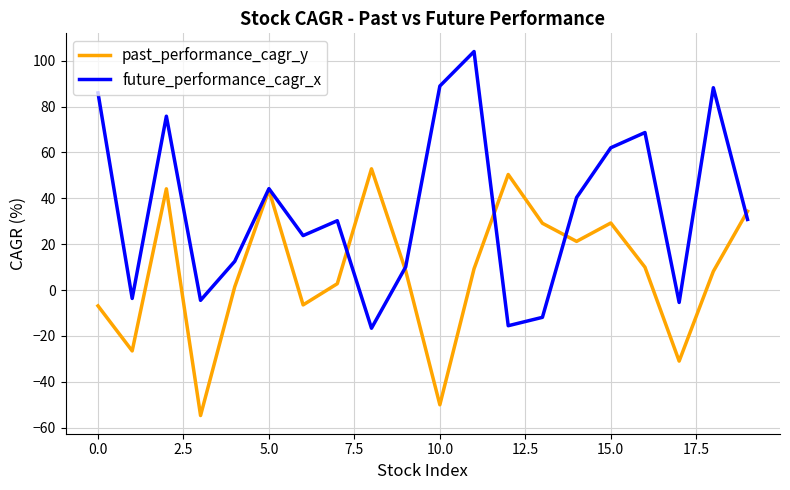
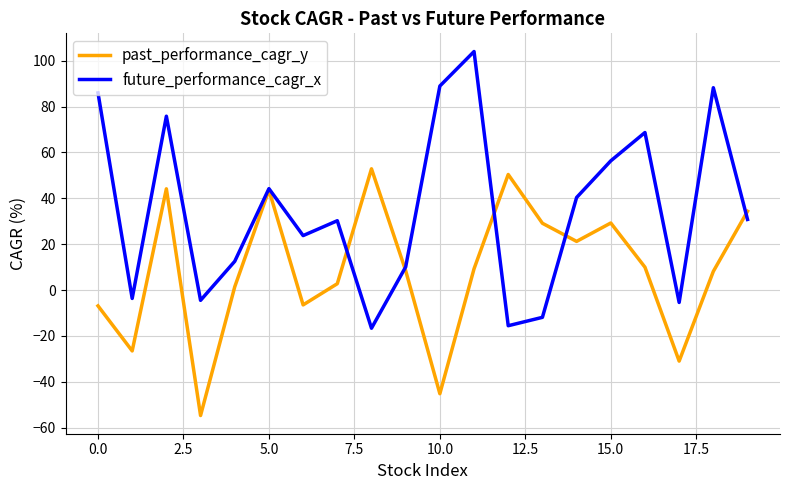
  {
    "past_performance_cagr_y": {
      "0.0": -7,
-     "10.0": -50,
+     "10.0": -45,
      "15.0": 29
    },
    "future_performance_cagr_x": {
      "10.0": 89,
-     "15.0": 62
+     "15.0": 56
    }
  }
